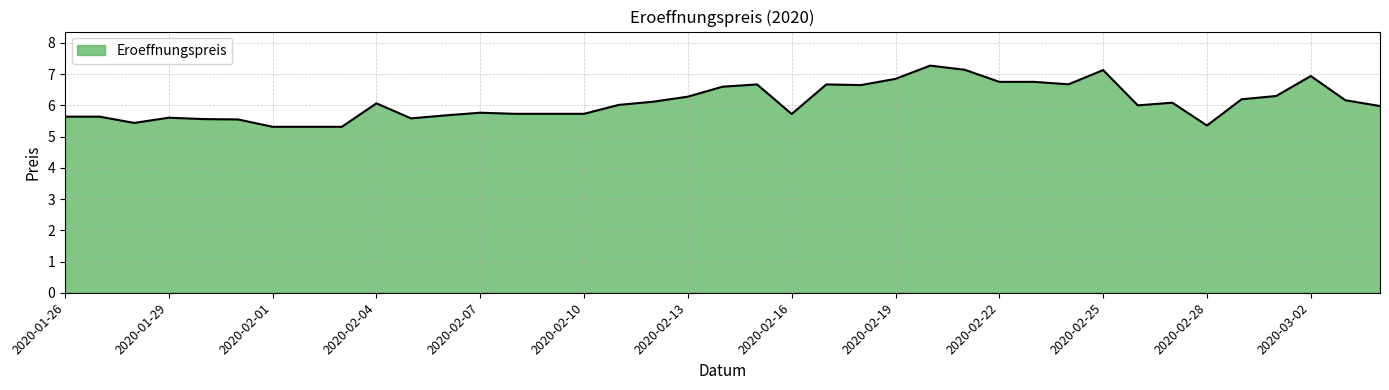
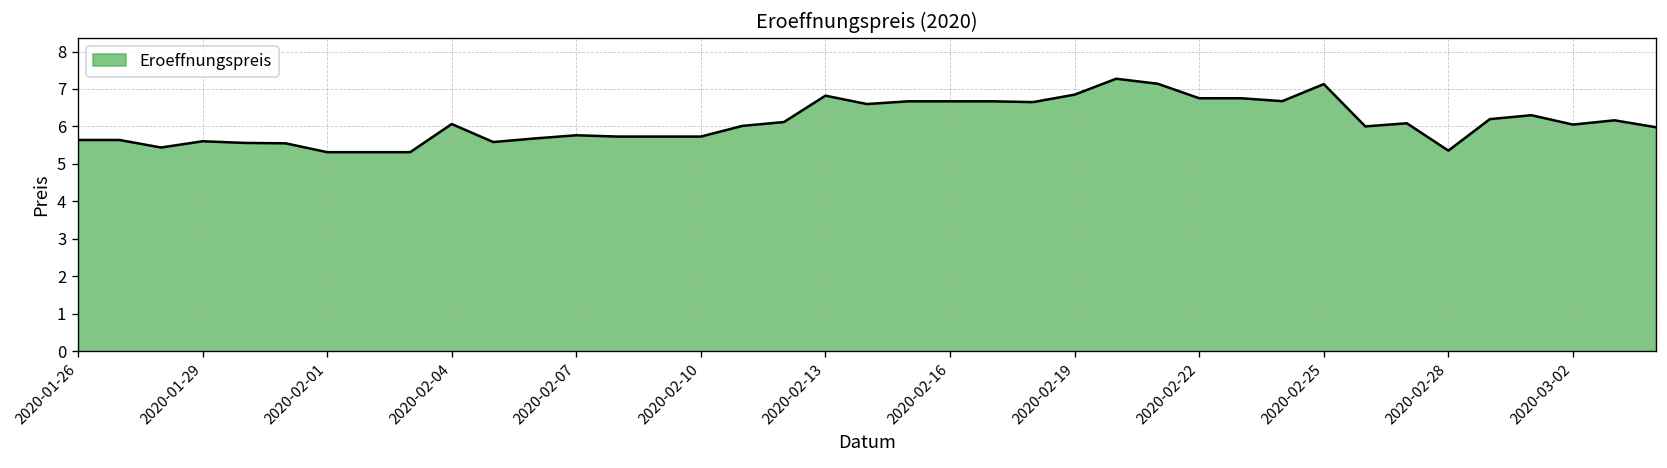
  {
    "2020-01-26": 5.6,
    "2020-01-29": 5.6,
    "2020-02-01": 5.3,
    "2020-02-04": 6.1,
    "2020-02-07": 5.8,
    "2020-02-10": 5.7,
-   "2020-02-13": 6.3,
-   "2020-02-16": 5.7,
+   "2020-02-13": 6.8,
+   "2020-02-16": 6.7,
    "2020-02-19": 6.8,
    "2020-02-22": 6.8,
    "2020-02-25": 7.1,
    "2020-02-28": 5.4,
-   "2020-03-02": 6.9
+   "2020-03-02": 6.1
  }
